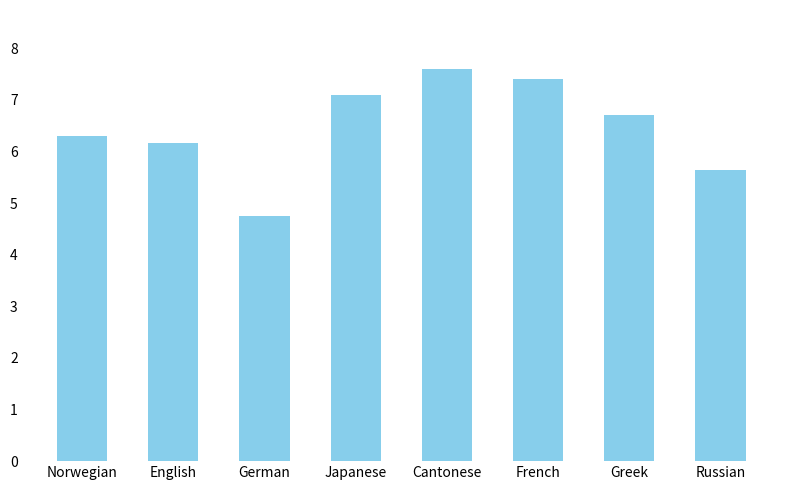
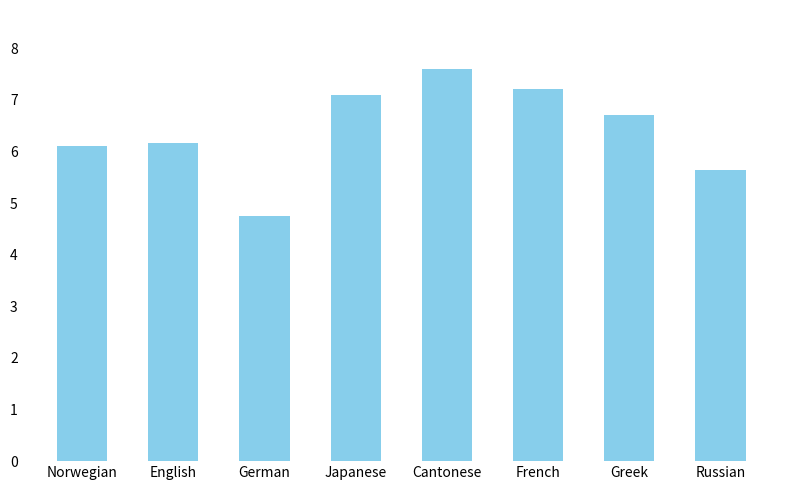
  {
-   "Norwegian": 6.3,
+   "Norwegian": 6.1,
    "English": 6.2,
    "German": 4.8,
    "Japanese": 7.1,
    "Cantonese": 7.6,
-   "French": 7.4,
+   "French": 7.2,
    "Greek": 6.7,
    "Russian": 5.6
  }
